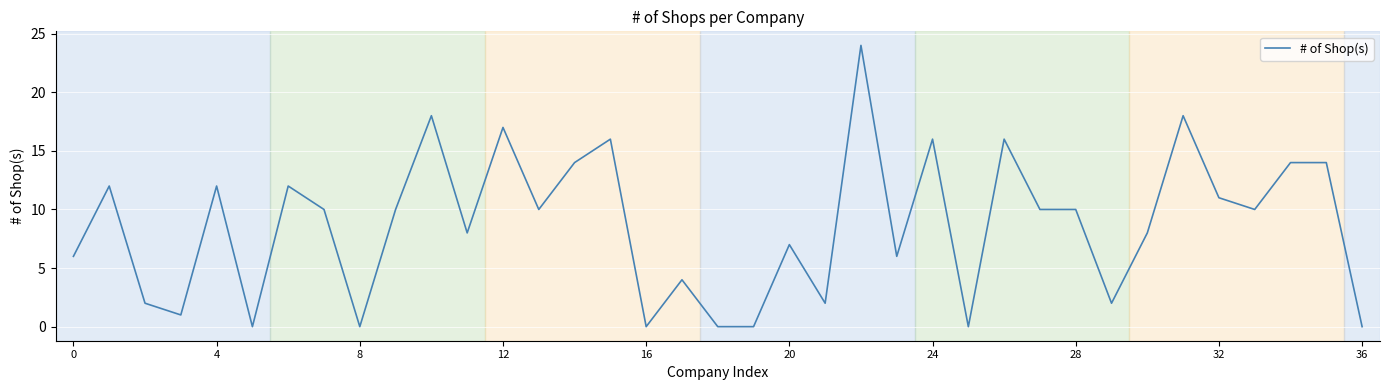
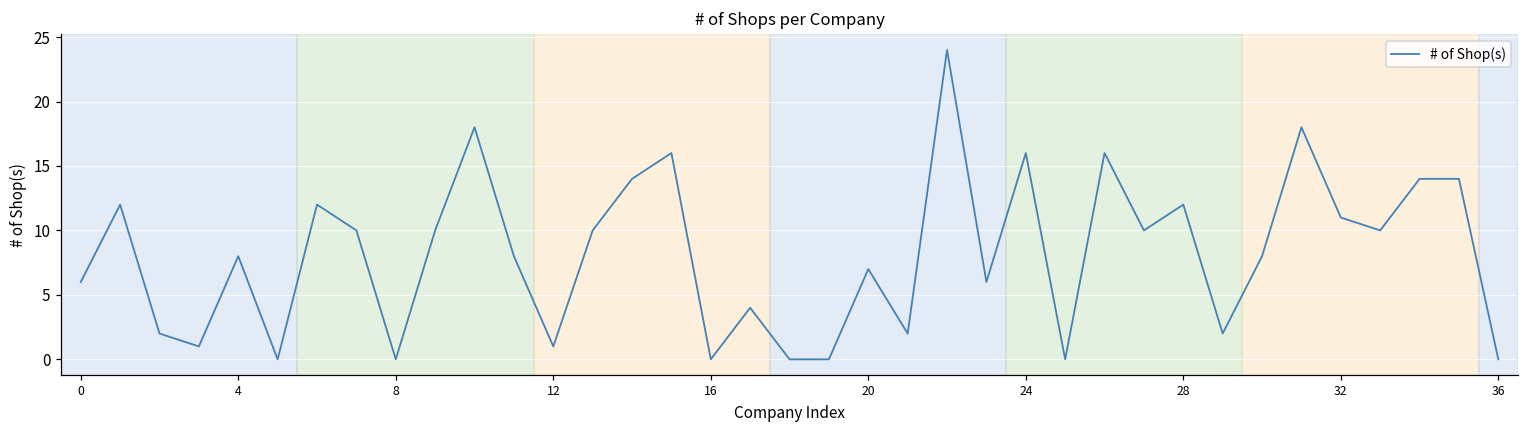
  {
    "0": 6,
-   "4": 12,
+   "4": 8,
    "8": 0,
-   "12": 17,
+   "12": 1,
    "16": 0,
    "20": 7,
    "24": 16,
-   "28": 10,
+   "28": 12,
    "32": 11,
    "36": 0
  }
